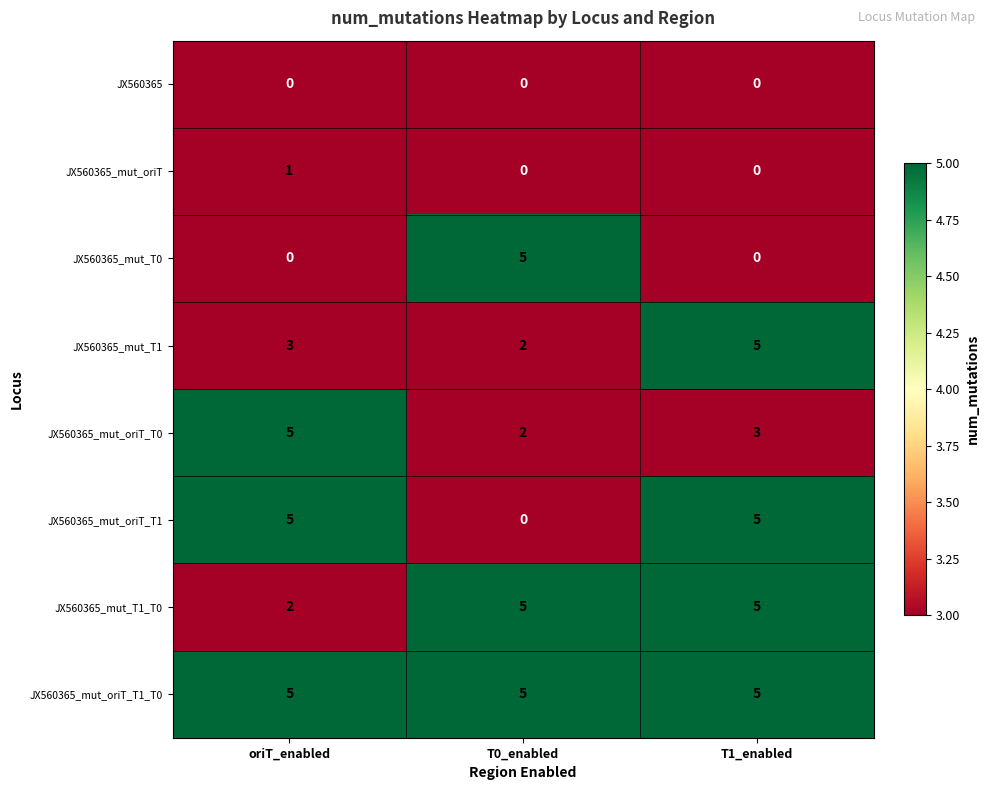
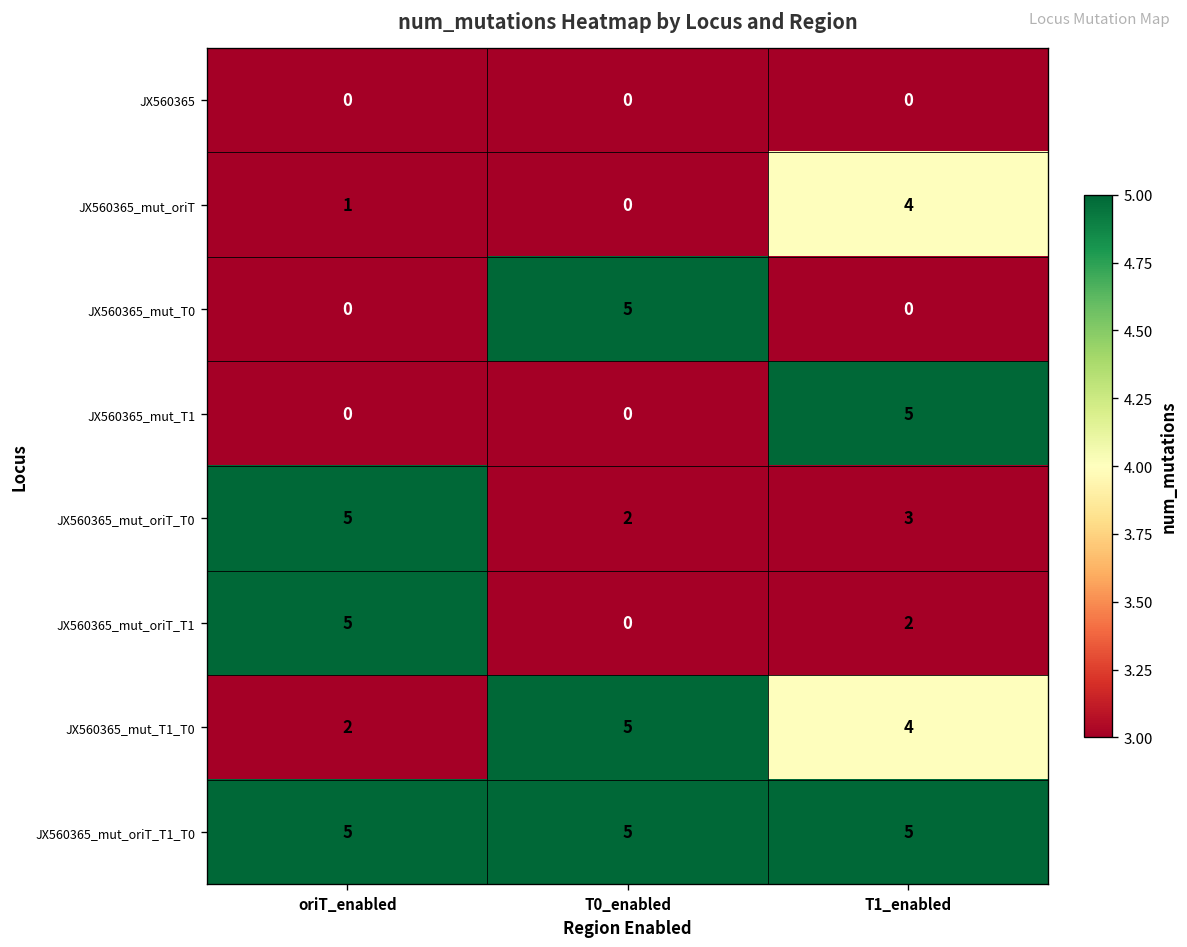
  {
    "JX560365": {
      "oriT_enabled": 0,
      "T0_enabled": 0,
      "T1_enabled": 0
    },
    "JX560365_mut_oriT": {
      "oriT_enabled": 1,
      "T0_enabled": 0,
-     "T1_enabled": 0
+     "T1_enabled": 4
    },
    "JX560365_mut_T0": {
      "oriT_enabled": 0,
      "T0_enabled": 5,
      "T1_enabled": 0
    },
    "JX560365_mut_T1": {
-     "oriT_enabled": 3,
-     "T0_enabled": 2,
+     "oriT_enabled": 0,
+     "T0_enabled": 0,
      "T1_enabled": 5
    },
    "JX560365_mut_oriT_T0": {
      "oriT_enabled": 5,
      "T0_enabled": 2,
      "T1_enabled": 3
    },
    "JX560365_mut_oriT_T1": {
      "oriT_enabled": 5,
      "T0_enabled": 0,
-     "T1_enabled": 5
+     "T1_enabled": 2
    },
    "JX560365_mut_T1_T0": {
      "oriT_enabled": 2,
      "T0_enabled": 5,
-     "T1_enabled": 5
+     "T1_enabled": 4
    },
    "JX560365_mut_oriT_T1_T0": {
      "oriT_enabled": 5,
      "T0_enabled": 5,
      "T1_enabled": 5
    }
  }
